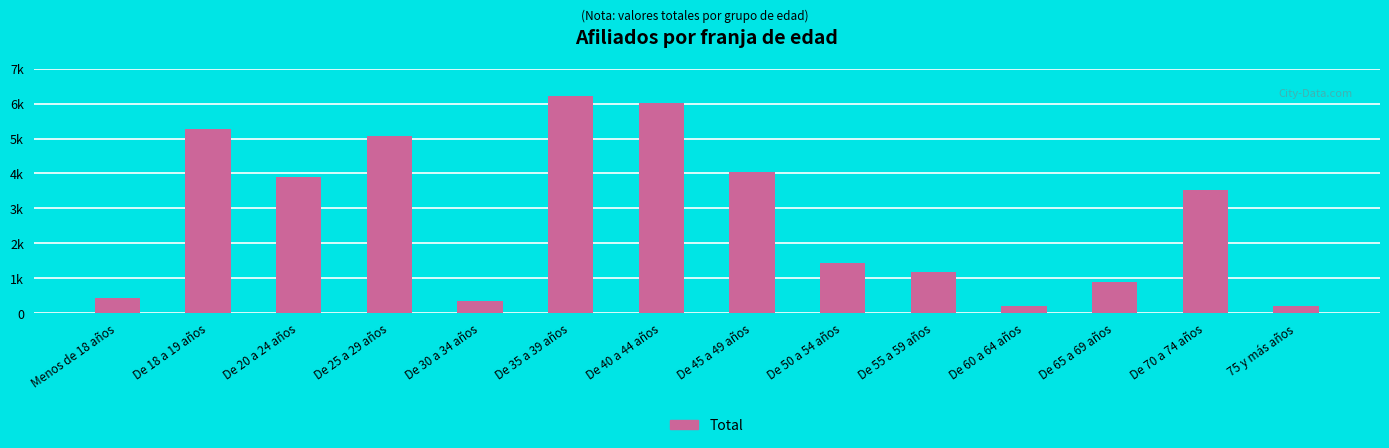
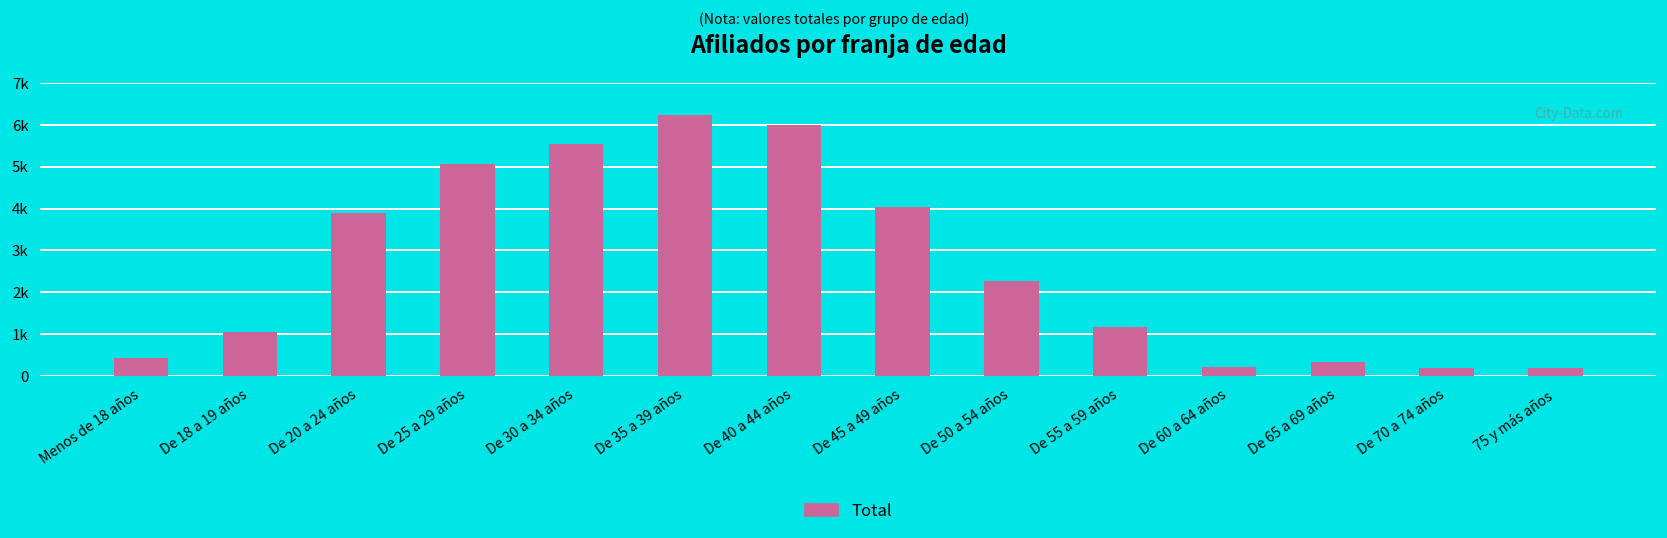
  {
    "Menos de 18 años": 400,
-   "De 18 a 19 años": 5300,
+   "De 18 a 19 años": 1000,
    "De 20 a 24 años": 3900,
    "De 25 a 29 años": 5100,
-   "De 30 a 34 años": 300,
+   "De 30 a 34 años": 5500,
    "De 35 a 39 años": 6200,
    "De 40 a 44 años": 6000,
    "De 45 a 49 años": 4000,
-   "De 50 a 54 años": 1400,
+   "De 50 a 54 años": 2300,
    "De 55 a 59 años": 1200,
    "De 60 a 64 años": 200,
-   "De 65 a 69 años": 900,
-   "De 70 a 74 años": 3500,
+   "De 65 a 69 años": 300,
+   "De 70 a 74 años": 200,
    "75 y más años": 200
  }
